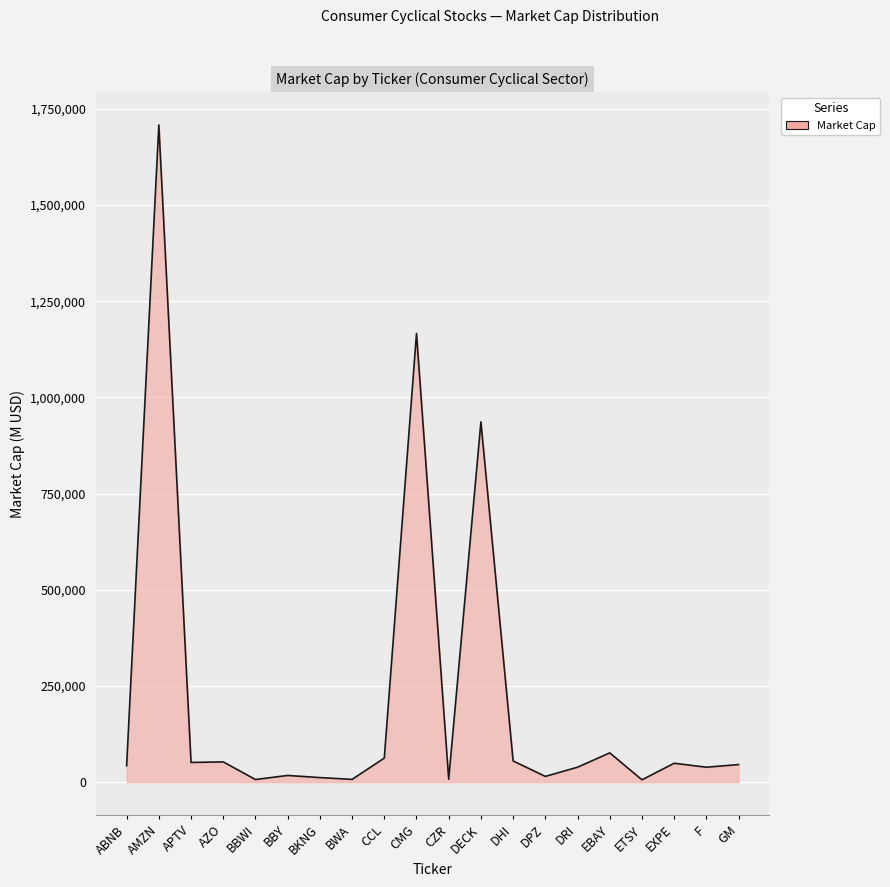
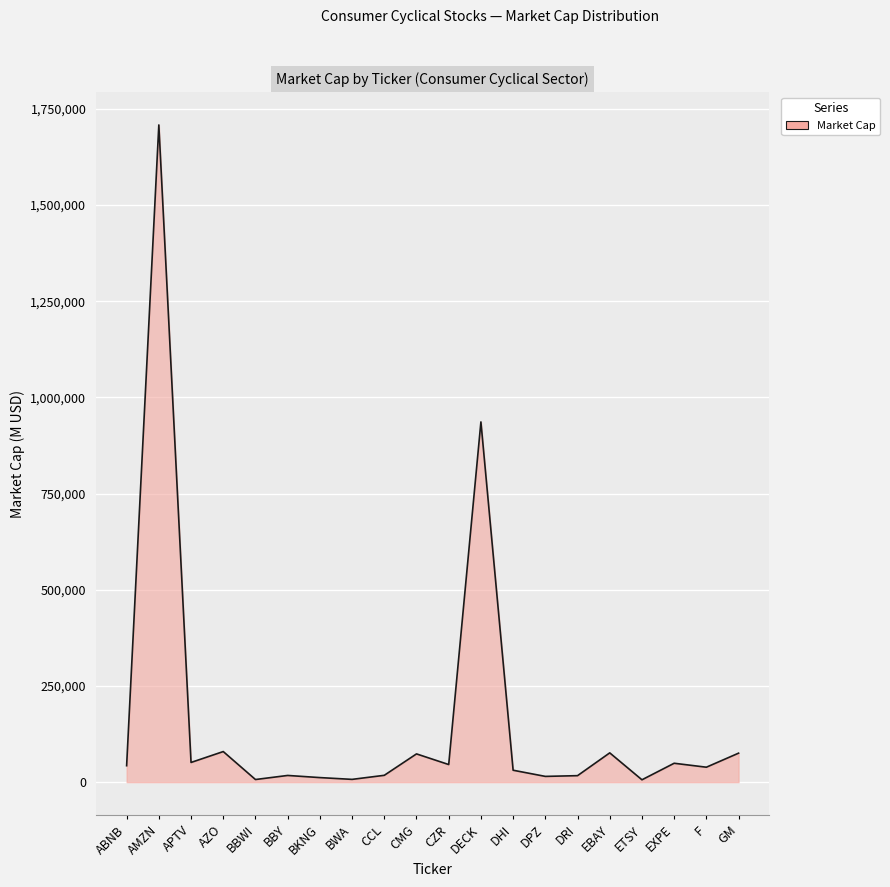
  {
    "ABNB": "40,000",
    "AMZN": "1,710,000",
    "APTV": "50,000",
-   "AZO": "50,000",
+   "AZO": "80,000",
    "BBWI": "10,000",
    "BBY": "20,000",
    "BKNG": "10,000",
    "BWA": "10,000",
-   "CCL": "60,000",
-   "CMG": "1,170,000",
-   "CZR": "10,000",
+   "CCL": "20,000",
+   "CMG": "70,000",
+   "CZR": "50,000",
    "DECK": "940,000",
-   "DHI": "60,000",
+   "DHI": "30,000",
    "DPZ": "10,000",
-   "DRI": "40,000",
+   "DRI": "20,000",
    "EBAY": "80,000",
    "ETSY": "10,000",
    "EXPE": "50,000",
    "F": "40,000",
-   "GM": "50,000"
+   "GM": "80,000"
  }
